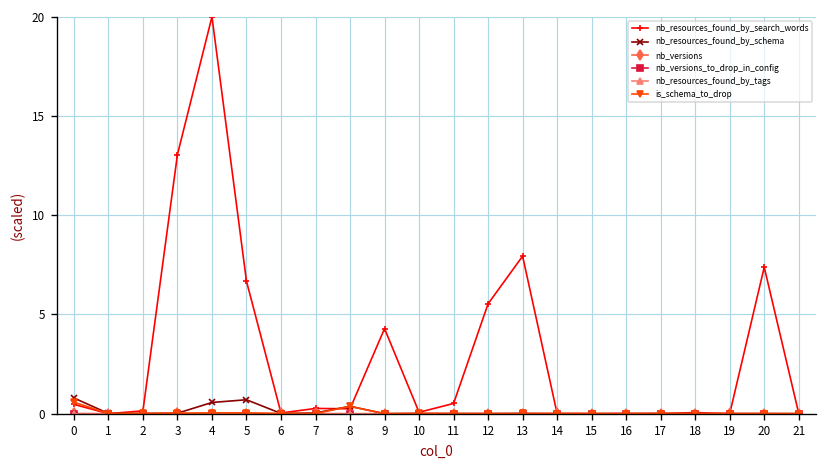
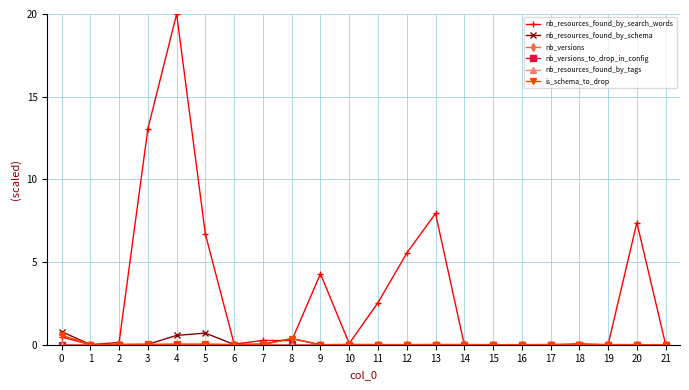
  {
    "nb_resources_found_by_search_words": {
      "3": 13.1,
      "4": 20.0,
      "5": 6.7,
      "7": 0.3,
      "9": 4.3,
-     "11": 0.5,
+     "11": 2.5,
      "12": 5.5,
      "13": 7.9,
      "20": 7.4
    },
    "nb_resources_found_by_schema": {
      "0": 0.8,
      "4": 0.6,
      "5": 0.7
    }
  }
